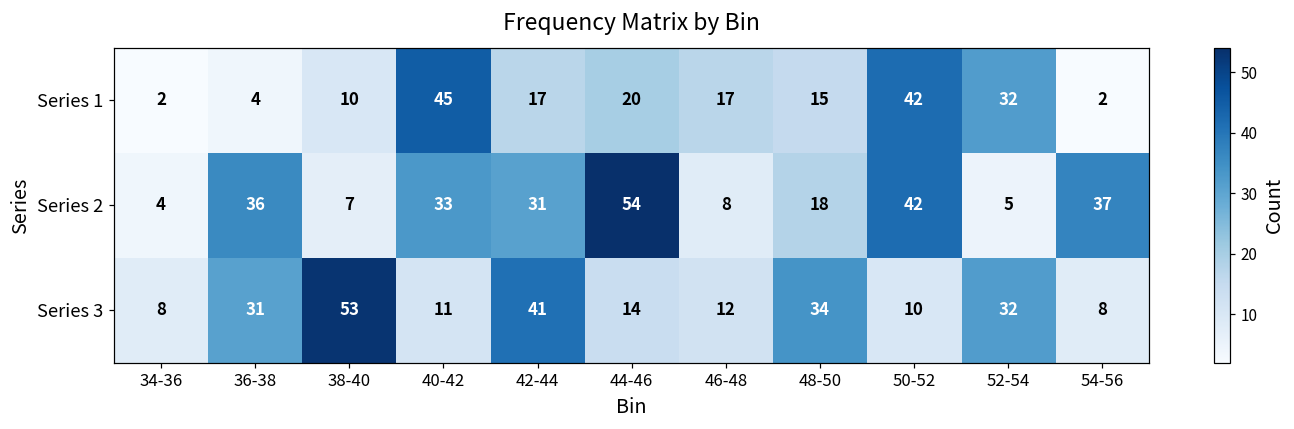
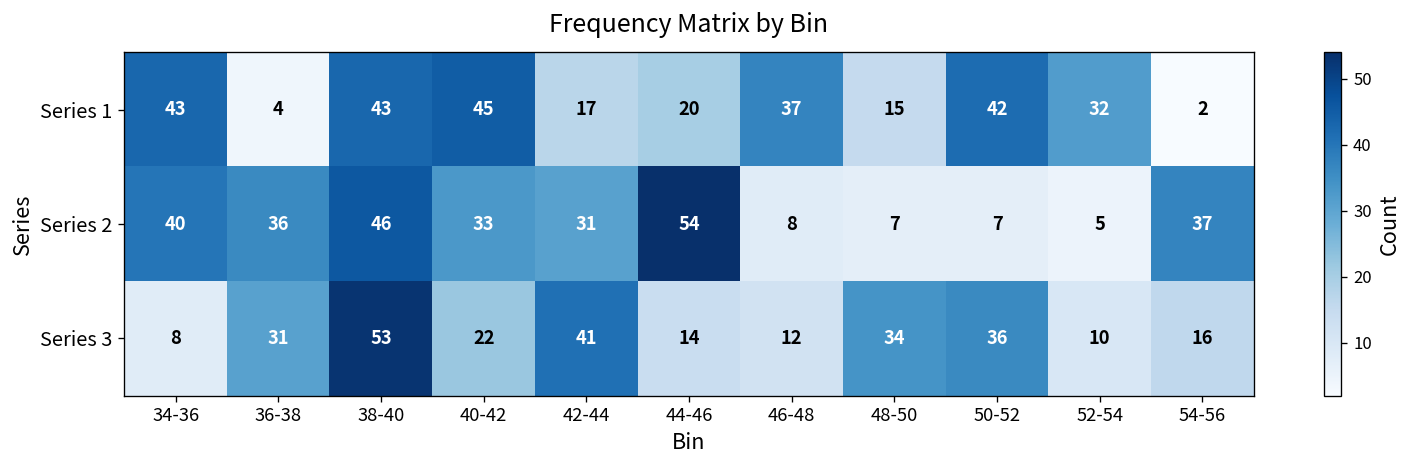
  {
    "Series 1": {
-     "34-36": 2,
+     "34-36": 43,
      "36-38": 4,
-     "38-40": 10,
+     "38-40": 43,
      "40-42": 45,
      "42-44": 17,
      "44-46": 20,
-     "46-48": 17,
+     "46-48": 37,
      "48-50": 15,
      "50-52": 42,
      "52-54": 32,
      "54-56": 2
    },
    "Series 2": {
-     "34-36": 4,
+     "34-36": 40,
      "36-38": 36,
-     "38-40": 7,
+     "38-40": 46,
      "40-42": 33,
      "42-44": 31,
      "44-46": 54,
      "46-48": 8,
-     "48-50": 18,
-     "50-52": 42,
+     "48-50": 7,
+     "50-52": 7,
      "52-54": 5,
      "54-56": 37
    },
    "Series 3": {
      "34-36": 8,
      "36-38": 31,
      "38-40": 53,
-     "40-42": 11,
+     "40-42": 22,
      "42-44": 41,
      "44-46": 14,
      "46-48": 12,
      "48-50": 34,
-     "50-52": 10,
-     "52-54": 32,
-     "54-56": 8
+     "50-52": 36,
+     "52-54": 10,
+     "54-56": 16
    }
  }
